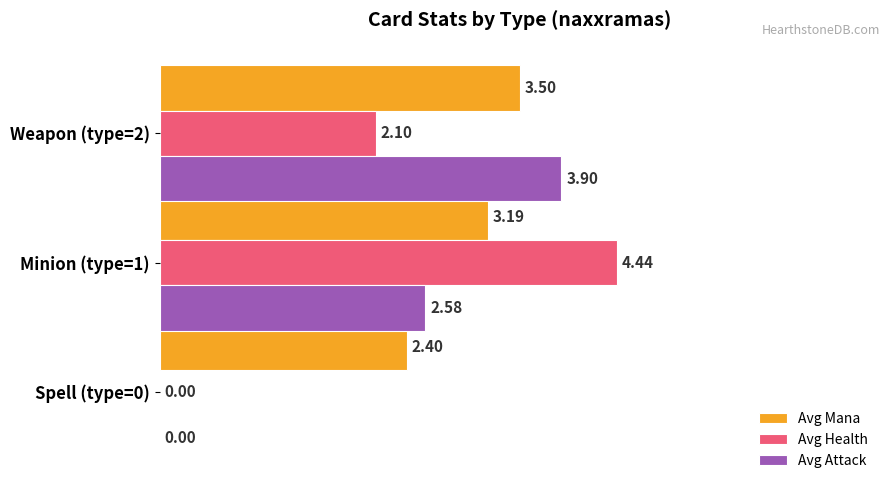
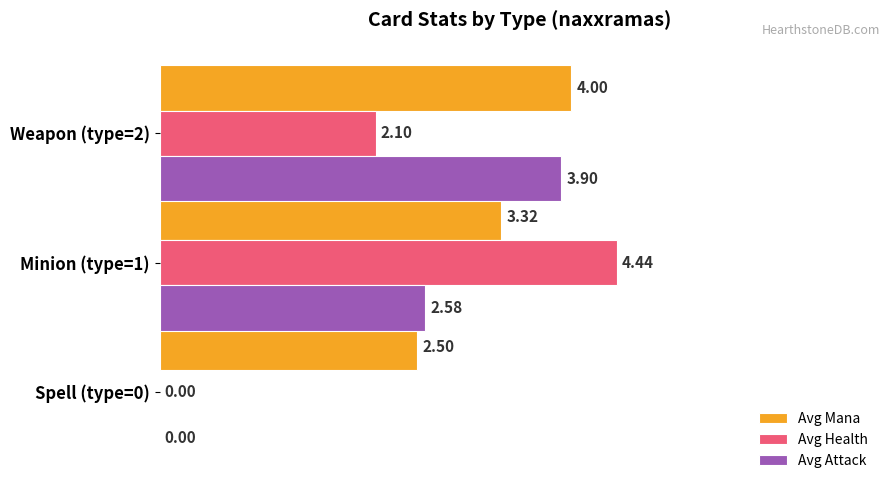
  {
    "Avg Mana": {
-     "Weapon (type=2)": 3.50,
-     "Minion (type=1)": 3.19,
-     "Spell (type=0)": 2.40
+     "Weapon (type=2)": 4.00,
+     "Minion (type=1)": 3.32,
+     "Spell (type=0)": 2.50
    },
    "Avg Health": {
      "Weapon (type=2)": 2.10,
      "Minion (type=1)": 4.44,
      "Spell (type=0)": 0.00
    },
    "Avg Attack": {
      "Weapon (type=2)": 3.90,
      "Minion (type=1)": 2.58,
      "Spell (type=0)": 0.00
    }
  }
